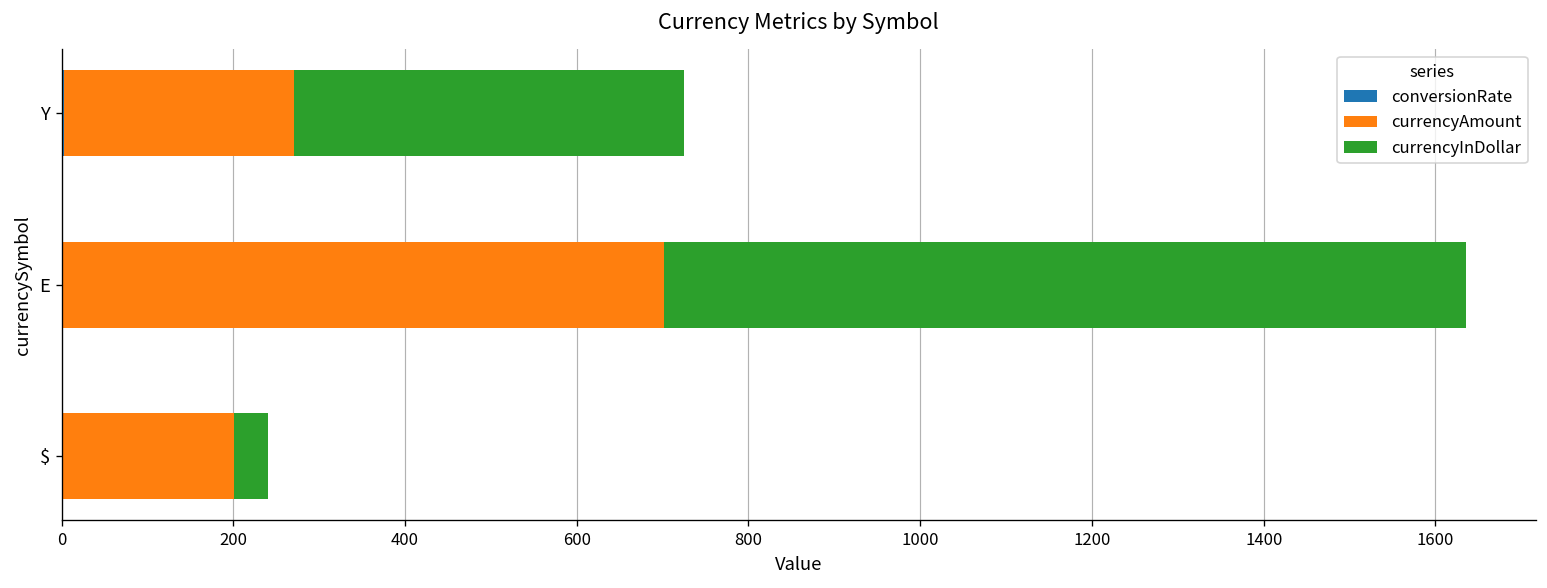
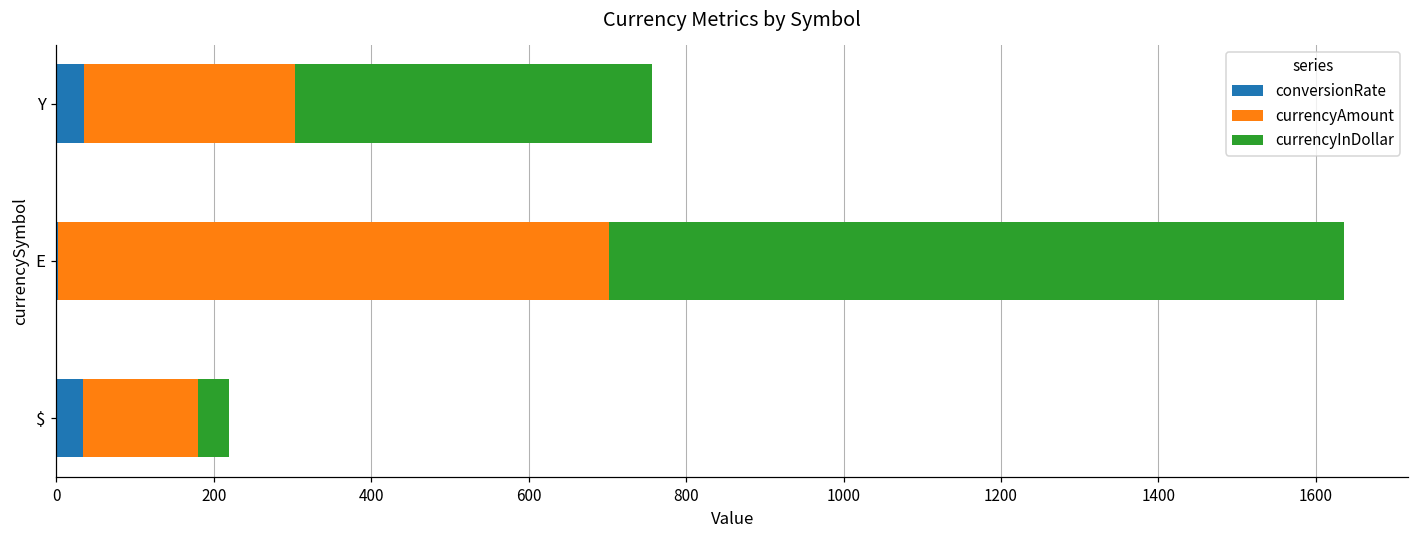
  {
    "conversionRate": {
-     "Y": 0,
-     "$": 0
+     "Y": 40,
+     "$": 30
    },
    "currencyAmount": {
      "Y": 270,
      "E": 700,
-     "$": 200
+     "$": 150
    },
    "currencyInDollar": {
      "Y": 450,
      "E": 930,
      "$": 40
    }
  }
